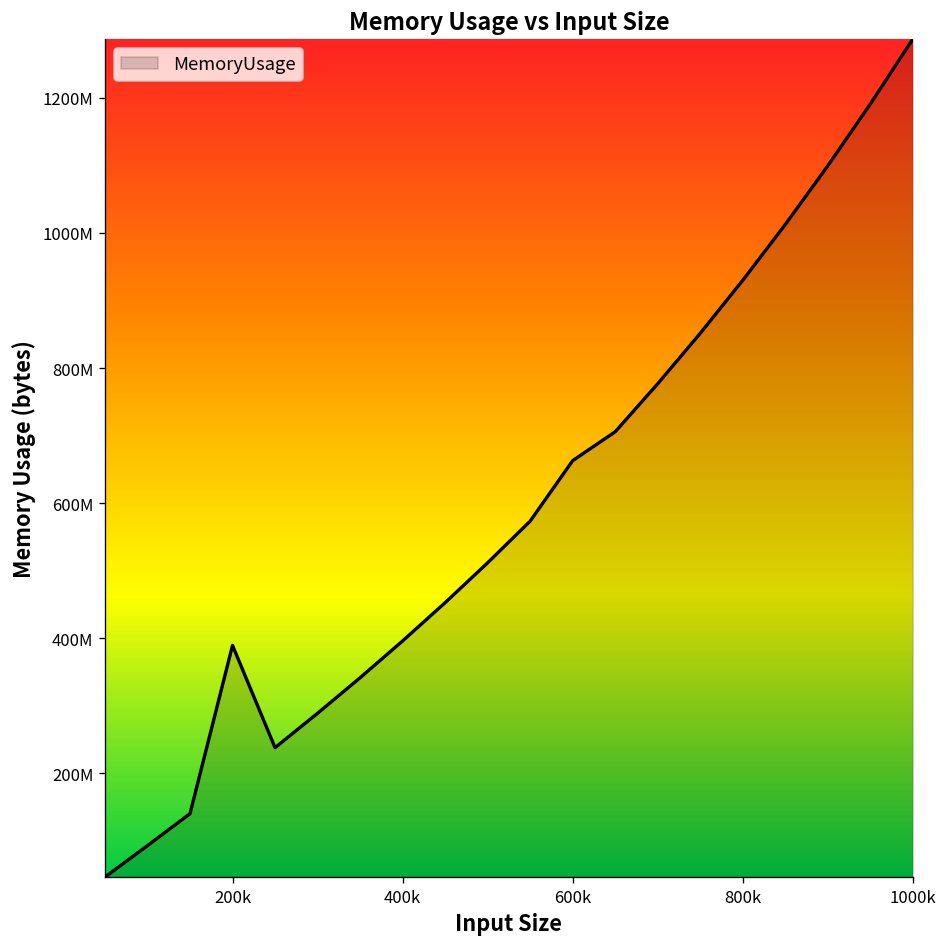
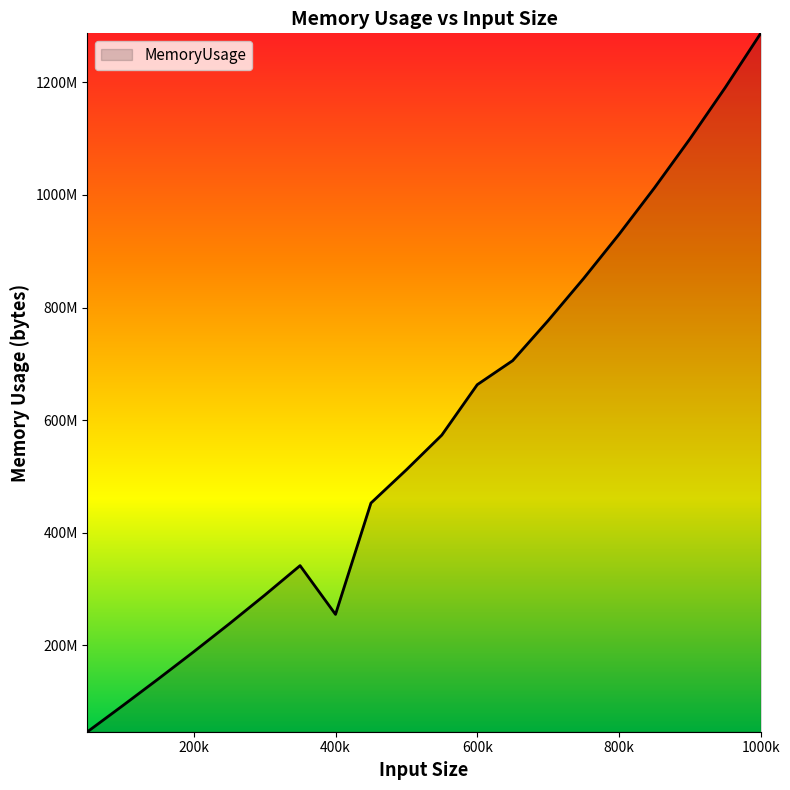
  {
-   "200k": 390000000,
-   "400k": 400000000,
+   "200k": 190000000,
+   "400k": 250000000,
    "600k": 660000000,
    "800k": 930000000,
    "1000k": 1290000000
  }
